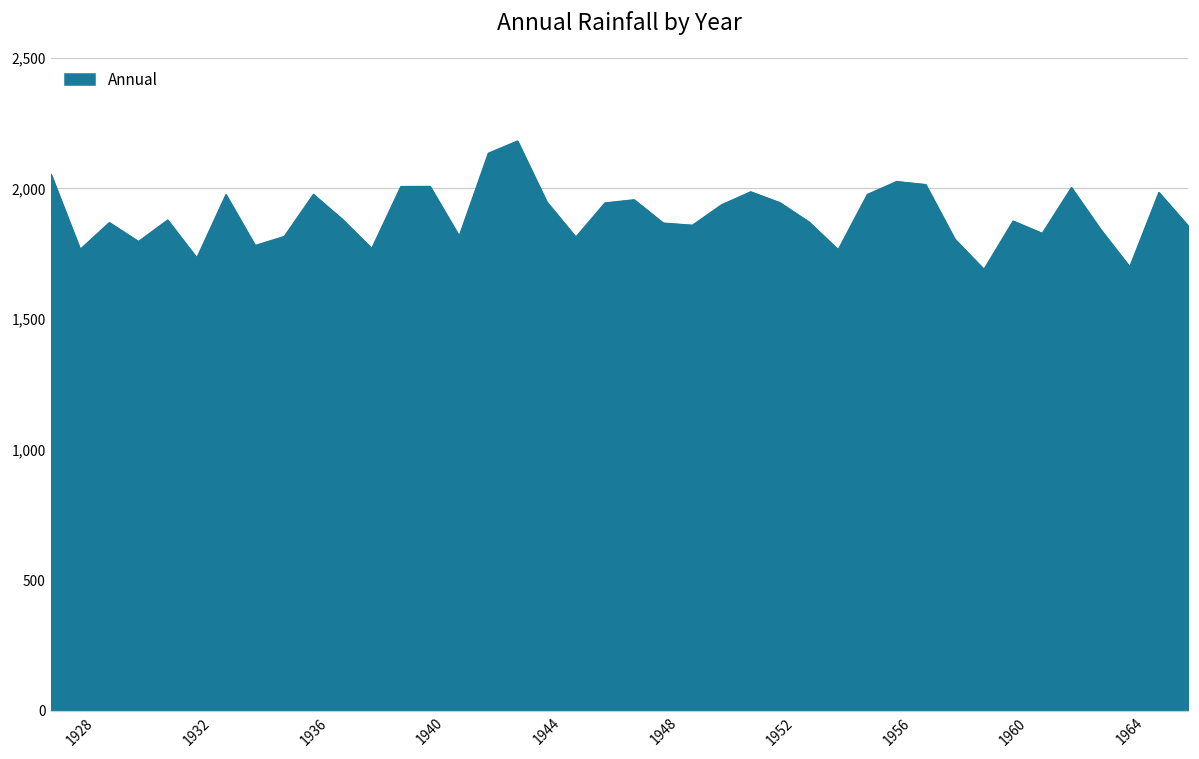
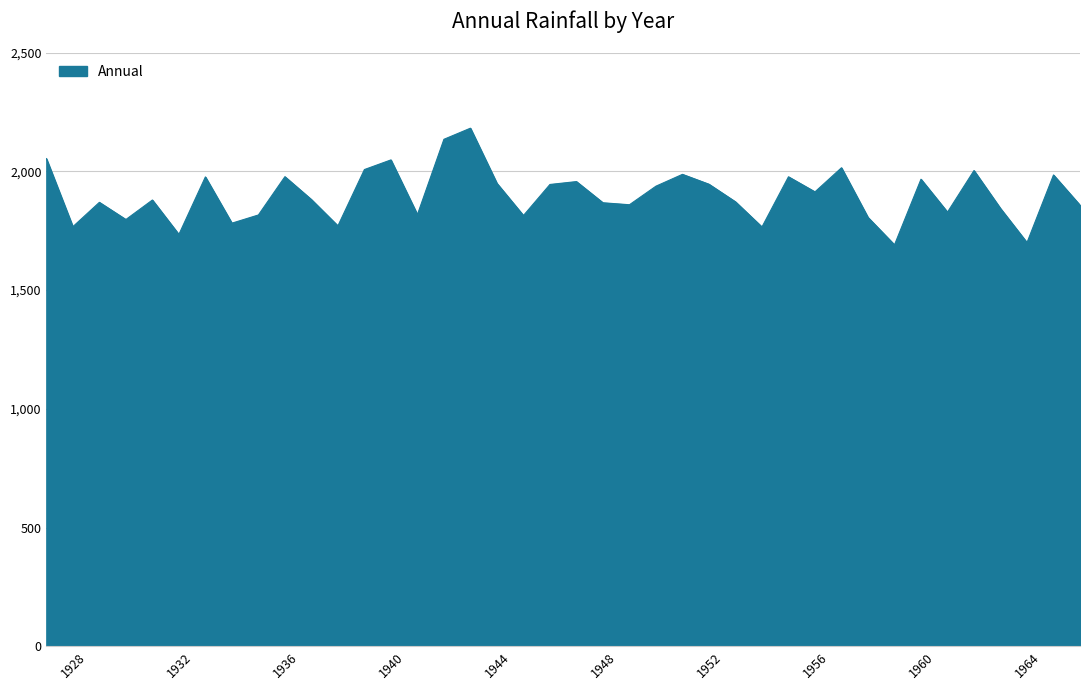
  {
    "1928": "1,770",
    "1932": "1,730",
    "1936": "1,980",
-   "1940": "2,010",
+   "1940": "2,050",
    "1944": "1,950",
    "1948": "1,870",
    "1952": "1,950",
-   "1956": "2,030",
-   "1960": "1,880",
+   "1956": "1,910",
+   "1960": "1,970",
    "1964": "1,700"
  }
